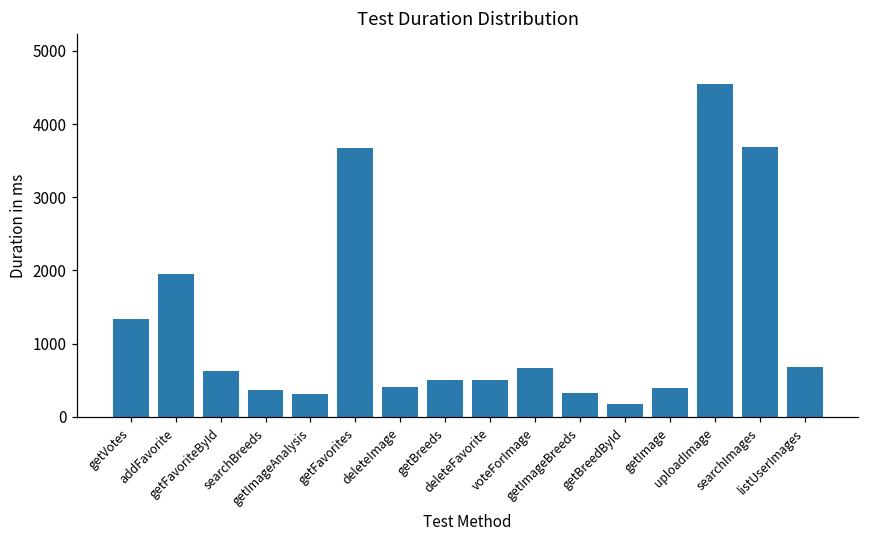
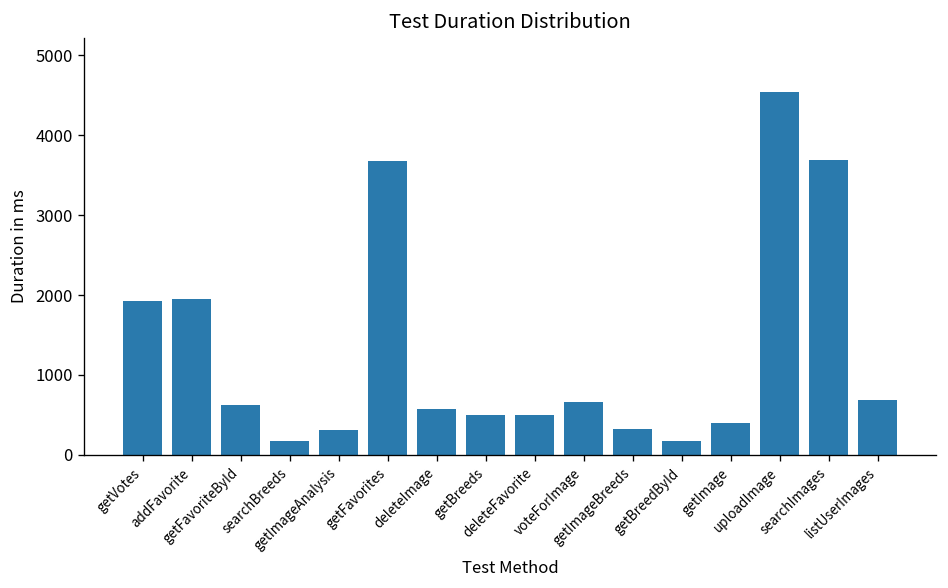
  {
-   "getVotes": 1300,
+   "getVotes": 1900,
    "addFavorite": 1900,
    "getFavoriteById": 600,
-   "searchBreeds": 400,
+   "searchBreeds": 200,
    "getImageAnalysis": 300,
    "getFavorites": 3700,
-   "deleteImage": 400,
+   "deleteImage": 600,
    "getBreeds": 500,
    "deleteFavorite": 500,
    "voteForImage": 700,
    "getImageBreeds": 300,
    "getBreedById": 200,
    "getImage": 400,
    "uploadImage": 4500,
    "searchImages": 3700,
    "listUserImages": 700
  }
